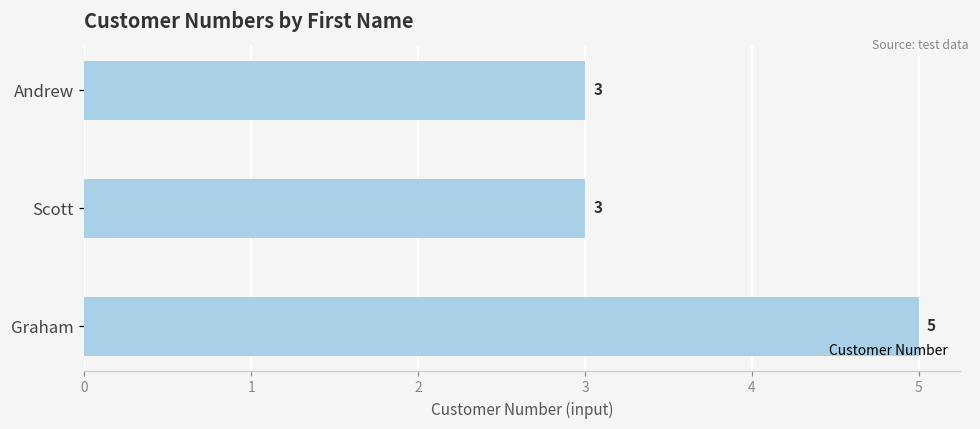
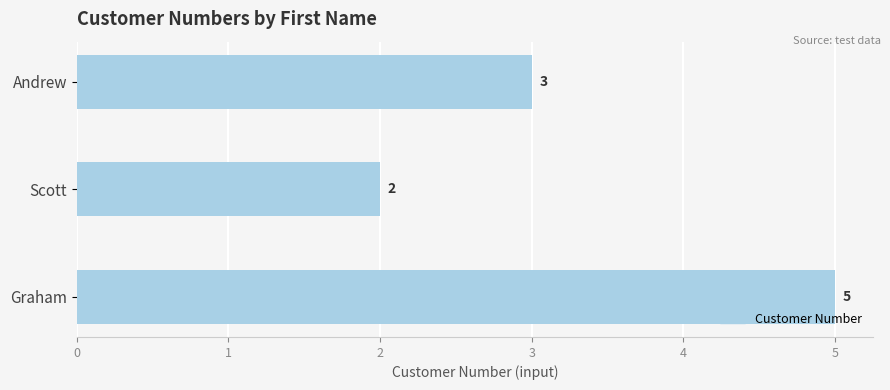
  {
    "Andrew": 3,
-   "Scott": 3,
+   "Scott": 2,
    "Graham": 5
  }
